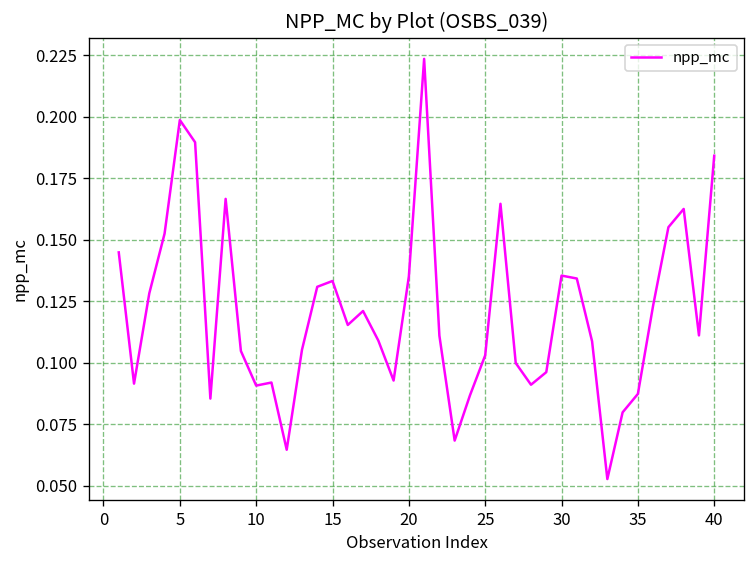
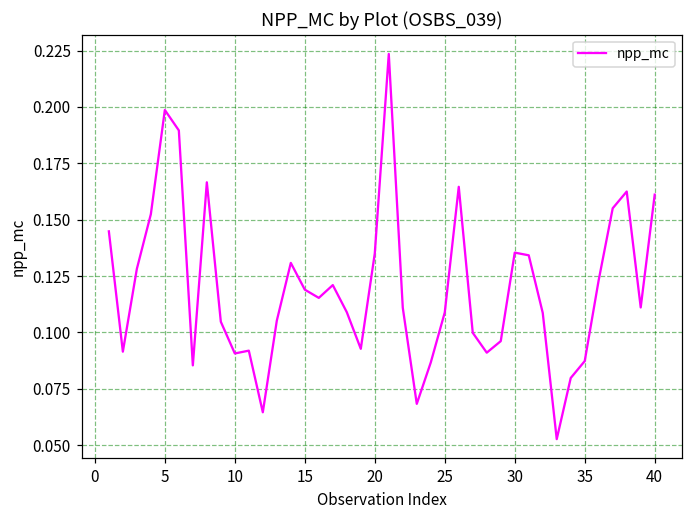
  {
    "5": 0.199,
    "10": 0.091,
-   "15": 0.133,
+   "15": 0.119,
    "20": 0.135,
-   "25": 0.103,
+   "25": 0.109,
    "30": 0.135,
    "35": 0.087,
-   "40": 0.184
+   "40": 0.161
  }
